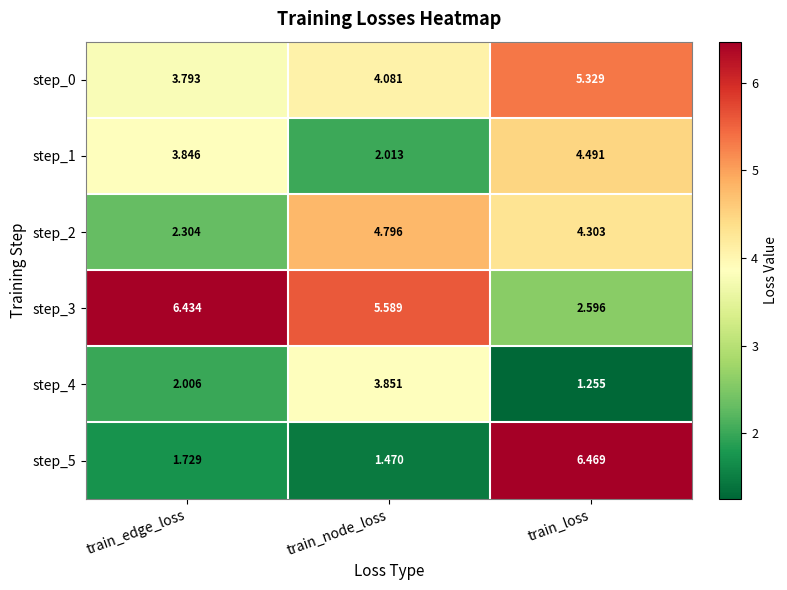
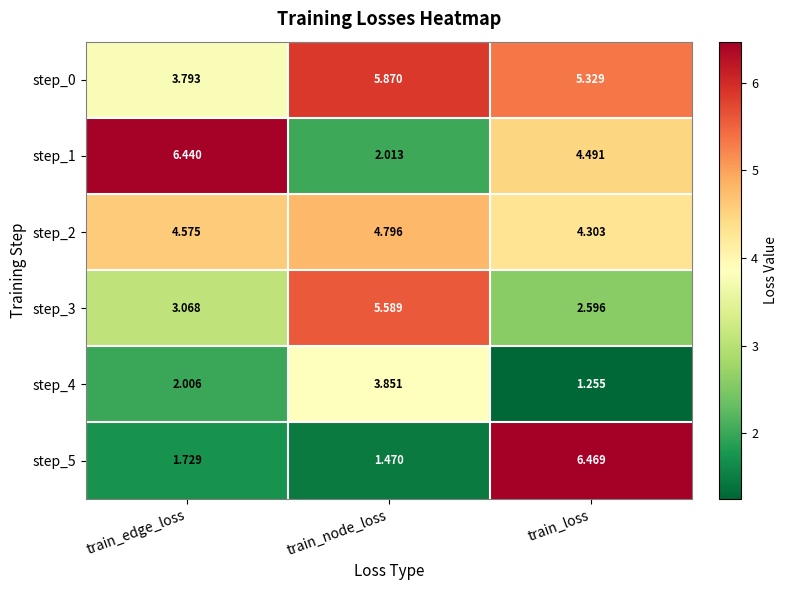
  {
    "step_0": {
      "train_edge_loss": 3.793,
-     "train_node_loss": 4.081,
+     "train_node_loss": 5.870,
      "train_loss": 5.329
    },
    "step_1": {
-     "train_edge_loss": 3.846,
+     "train_edge_loss": 6.440,
      "train_node_loss": 2.013,
      "train_loss": 4.491
    },
    "step_2": {
-     "train_edge_loss": 2.304,
+     "train_edge_loss": 4.575,
      "train_node_loss": 4.796,
      "train_loss": 4.303
    },
    "step_3": {
-     "train_edge_loss": 6.434,
+     "train_edge_loss": 3.068,
      "train_node_loss": 5.589,
      "train_loss": 2.596
    },
    "step_4": {
      "train_edge_loss": 2.006,
      "train_node_loss": 3.851,
      "train_loss": 1.255
    },
    "step_5": {
      "train_edge_loss": 1.729,
      "train_node_loss": 1.470,
      "train_loss": 6.469
    }
  }
